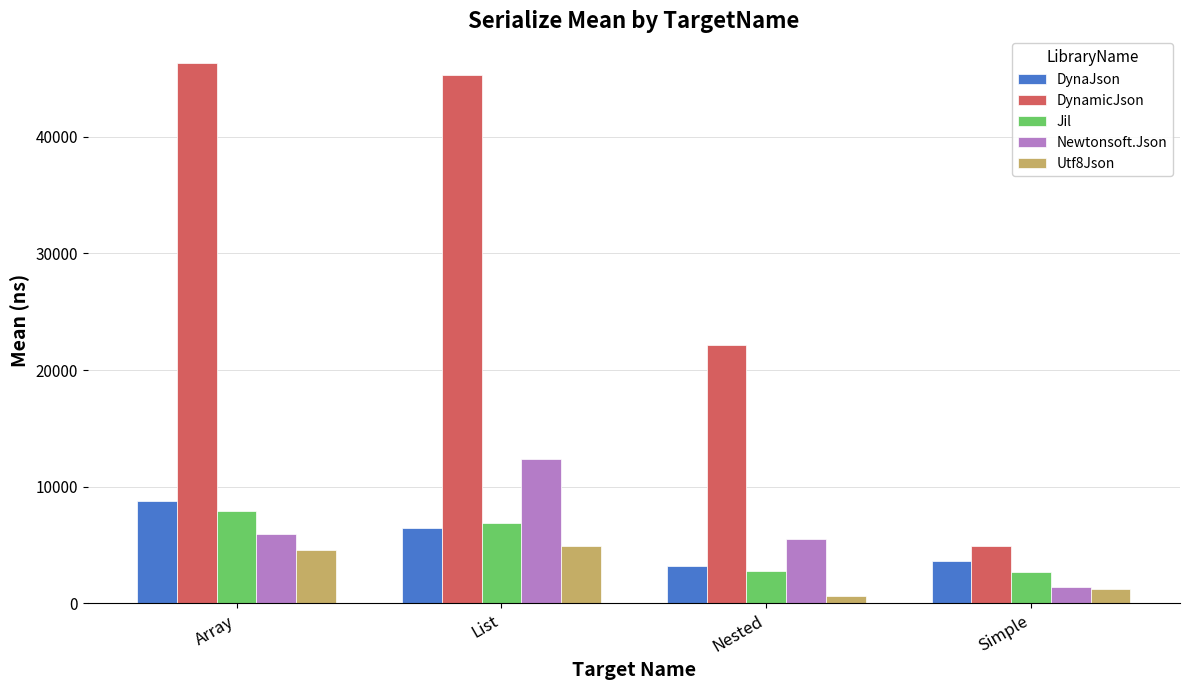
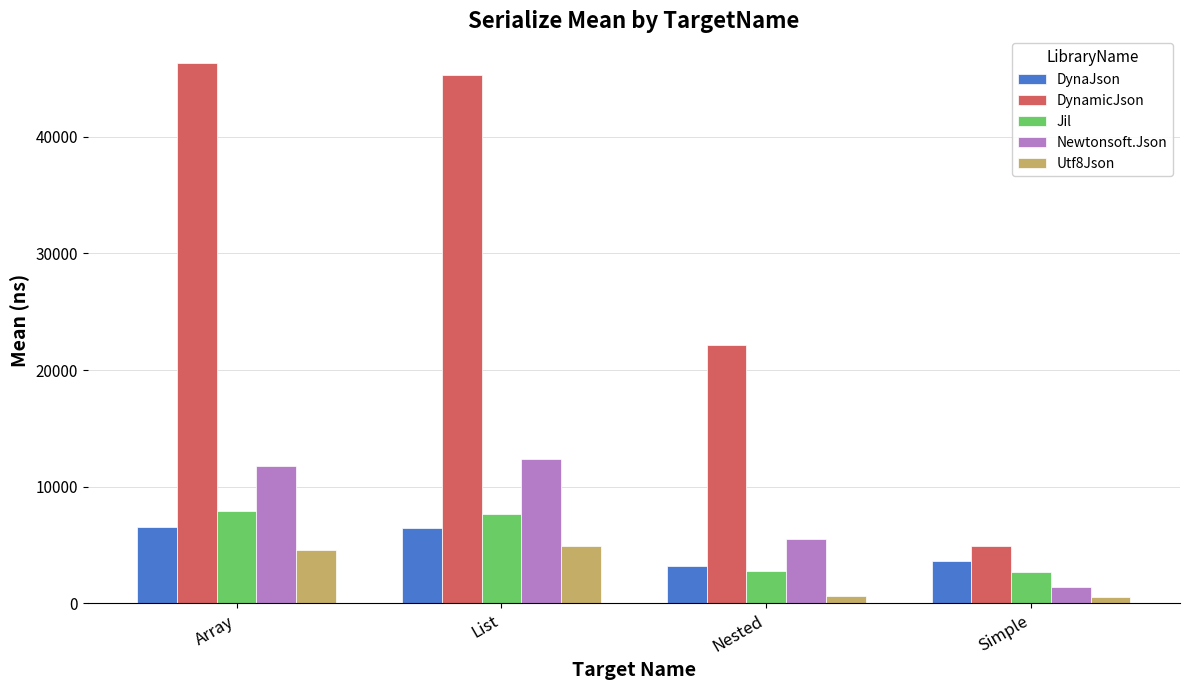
  {
    "DynaJson": {
-     "Array": 8700,
+     "Array": 6500,
      "List": 6500,
      "Nested": 3200,
      "Simple": 3700
    },
    "DynamicJson": {
      "Array": 46300,
      "List": 45200,
      "Nested": 22100,
      "Simple": 5000
    },
    "Jil": {
      "Array": 7900,
-     "List": 6900,
+     "List": 7700,
      "Nested": 2700,
      "Simple": 2700
    },
    "Newtonsoft.Json": {
-     "Array": 6000,
+     "Array": 11800,
      "List": 12400,
      "Nested": 5500,
      "Simple": 1400
    },
    "Utf8Json": {
      "Array": 4600,
      "List": 4900,
      "Nested": 600,
-     "Simple": 1200
+     "Simple": 500
    }
  }
